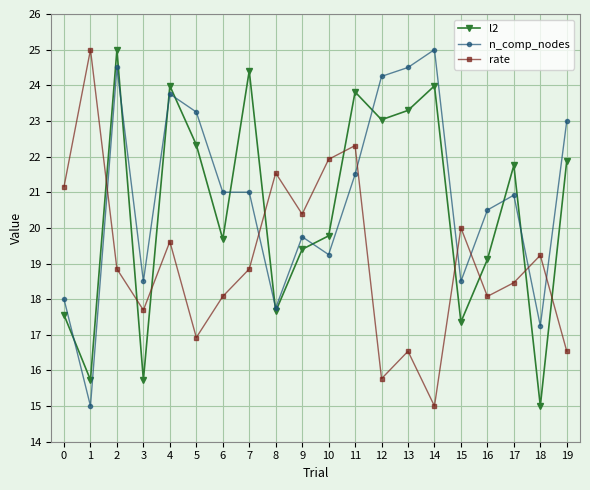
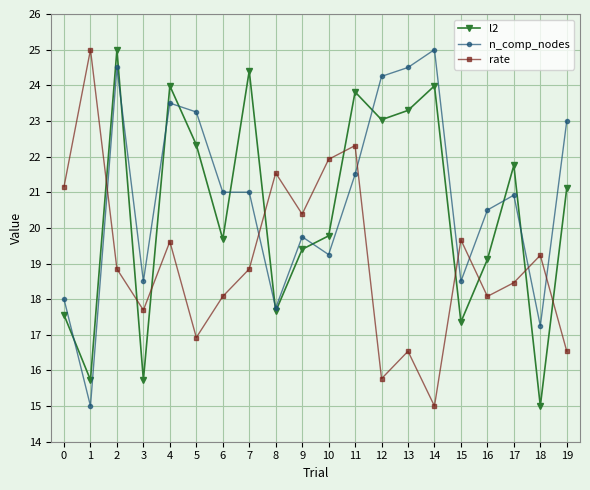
  {
    "l2": {
      "0": 17.6,
      "1": 15.7,
      "2": 25.0,
      "3": 15.7,
      "4": 24.0,
      "5": 22.3,
      "6": 19.7,
      "7": 24.4,
      "8": 17.7,
      "9": 19.4,
      "10": 19.8,
      "11": 23.8,
      "12": 23.0,
      "13": 23.3,
      "14": 24.0,
      "15": 17.4,
      "16": 19.1,
      "17": 21.8,
      "18": 15.0,
-     "19": 21.9
+     "19": 21.1
    },
    "n_comp_nodes": {
      "0": 18.0,
      "1": 15.0,
      "2": 24.5,
      "3": 18.5,
-     "4": 23.8,
+     "4": 23.5,
      "5": 23.3,
      "6": 21.0,
      "7": 21.0,
      "8": 17.8,
      "9": 19.8,
      "10": 19.2,
      "11": 21.5,
      "12": 24.3,
      "13": 24.5,
      "14": 25.0,
      "15": 18.5,
      "16": 20.5,
      "17": 20.9,
      "18": 17.2,
      "19": 23.0
    },
    "rate": {
      "0": 21.2,
      "1": 25.0,
      "2": 18.8,
      "3": 17.7,
      "4": 19.6,
      "5": 16.9,
      "6": 18.1,
      "7": 18.8,
      "8": 21.5,
      "9": 20.4,
      "10": 21.9,
      "11": 22.3,
      "12": 15.8,
      "13": 16.5,
      "14": 15.0,
-     "15": 20.0,
+     "15": 19.7,
      "16": 18.1,
      "17": 18.5,
      "18": 19.2,
      "19": 16.5
    }
  }
